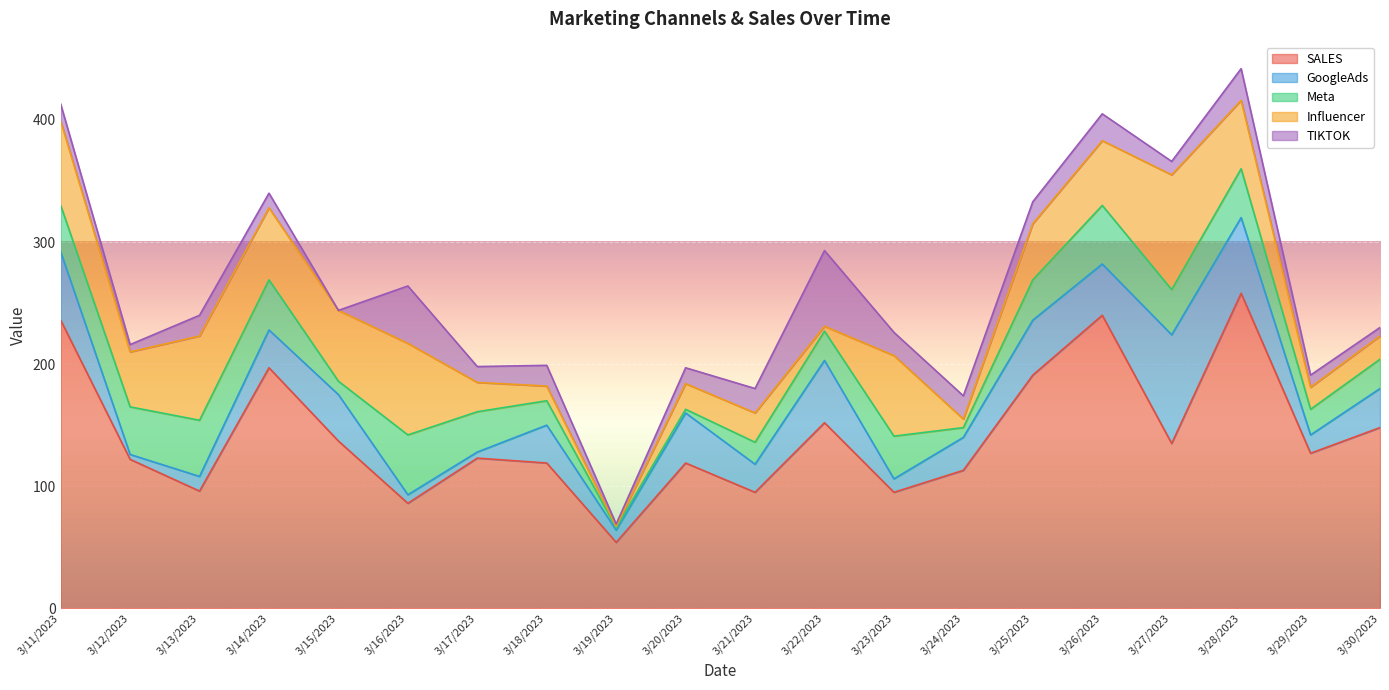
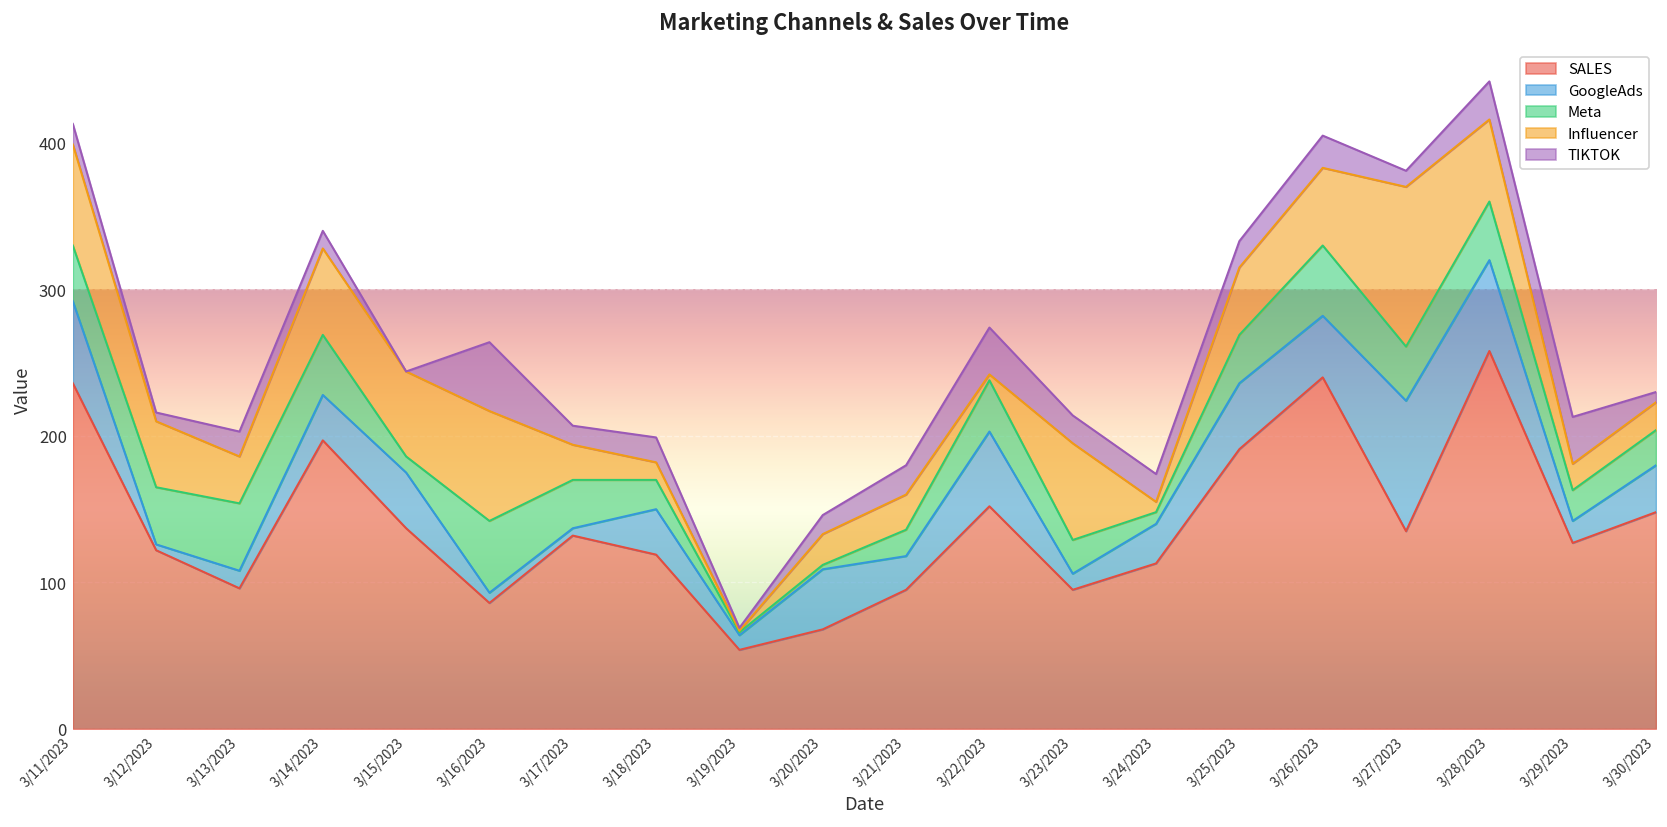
  {
    "SALES": {
      "3/11/2023": 236,
      "3/12/2023": 122,
      "3/13/2023": 96,
      "3/14/2023": 197,
      "3/15/2023": 137,
      "3/16/2023": 86,
-     "3/17/2023": 123,
+     "3/17/2023": 132,
      "3/18/2023": 119,
      "3/19/2023": 54,
-     "3/20/2023": 119,
+     "3/20/2023": 68,
      "3/21/2023": 95,
      "3/22/2023": 152,
      "3/23/2023": 95,
      "3/24/2023": 113,
      "3/25/2023": 191,
      "3/26/2023": 240,
      "3/27/2023": 135,
      "3/28/2023": 258,
      "3/29/2023": 127,
      "3/30/2023": 148
    },
    "GoogleAds": {
      "3/11/2023": 56,
      "3/12/2023": 4,
      "3/13/2023": 12,
      "3/14/2023": 31,
      "3/15/2023": 38,
      "3/16/2023": 7,
      "3/17/2023": 5,
      "3/18/2023": 31,
      "3/20/2023": 41,
      "3/21/2023": 23,
      "3/22/2023": 51,
      "3/23/2023": 11,
      "3/24/2023": 27,
      "3/25/2023": 45,
      "3/26/2023": 42,
      "3/27/2023": 89,
      "3/28/2023": 62,
      "3/29/2023": 15,
      "3/30/2023": 32
    },
    "Meta": {
      "3/11/2023": 38,
      "3/12/2023": 39,
      "3/13/2023": 46,
      "3/14/2023": 41,
      "3/15/2023": 11,
      "3/16/2023": 49,
      "3/17/2023": 33,
      "3/18/2023": 20,
      "3/20/2023": 3,
      "3/21/2023": 18,
-     "3/22/2023": 24,
-     "3/23/2023": 35,
+     "3/22/2023": 35,
+     "3/23/2023": 23,
      "3/24/2023": 8,
      "3/25/2023": 33,
      "3/26/2023": 48,
      "3/27/2023": 37,
      "3/28/2023": 40,
      "3/29/2023": 21,
      "3/30/2023": 24
    },
    "Influencer": {
      "3/11/2023": 69,
      "3/12/2023": 45,
-     "3/13/2023": 69,
+     "3/13/2023": 32,
      "3/14/2023": 59,
      "3/16/2023": 75,
      "3/17/2023": 24,
      "3/18/2023": 12,
      "3/20/2023": 21,
      "3/21/2023": 24,
      "3/22/2023": 4,
      "3/23/2023": 66,
      "3/24/2023": 7,
      "3/25/2023": 46,
      "3/26/2023": 53,
-     "3/27/2023": 94,
+     "3/27/2023": 109,
      "3/28/2023": 56,
      "3/29/2023": 18,
      "3/30/2023": 19
    },
    "TIKTOK": {
      "3/11/2023": 14,
      "3/12/2023": 6,
      "3/13/2023": 17,
      "3/14/2023": 12,
      "3/16/2023": 47,
      "3/17/2023": 13,
      "3/18/2023": 17,
      "3/20/2023": 13,
      "3/21/2023": 20,
-     "3/22/2023": 62,
+     "3/22/2023": 32,
      "3/23/2023": 19,
      "3/24/2023": 19,
      "3/25/2023": 18,
      "3/26/2023": 22,
      "3/27/2023": 11,
      "3/28/2023": 26,
-     "3/29/2023": 10,
+     "3/29/2023": 32,
      "3/30/2023": 7
    }
  }
